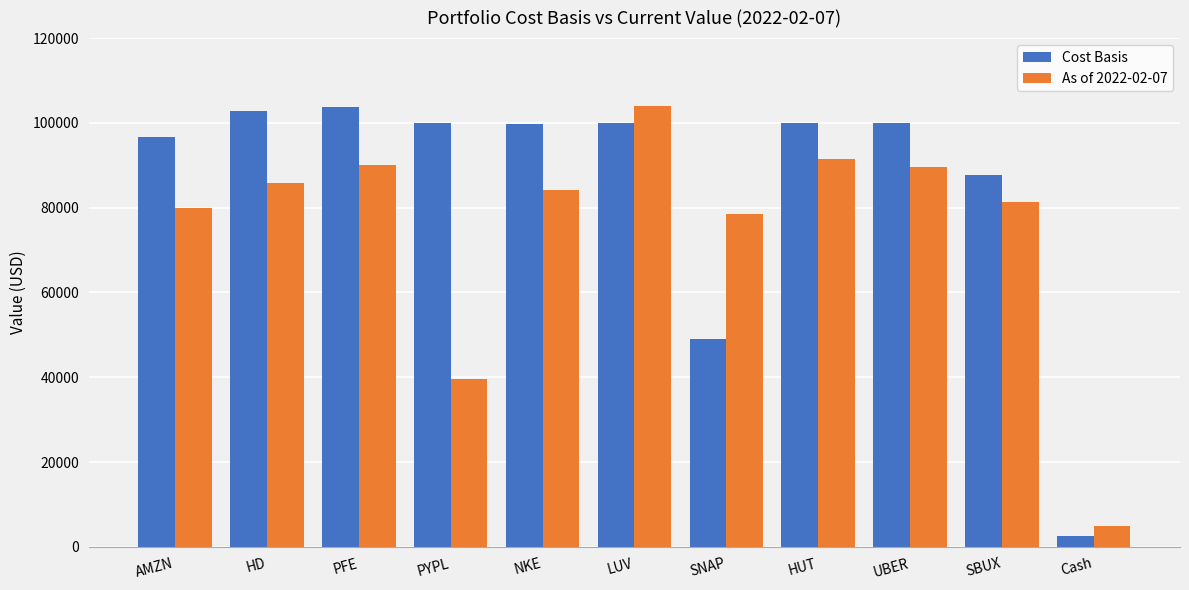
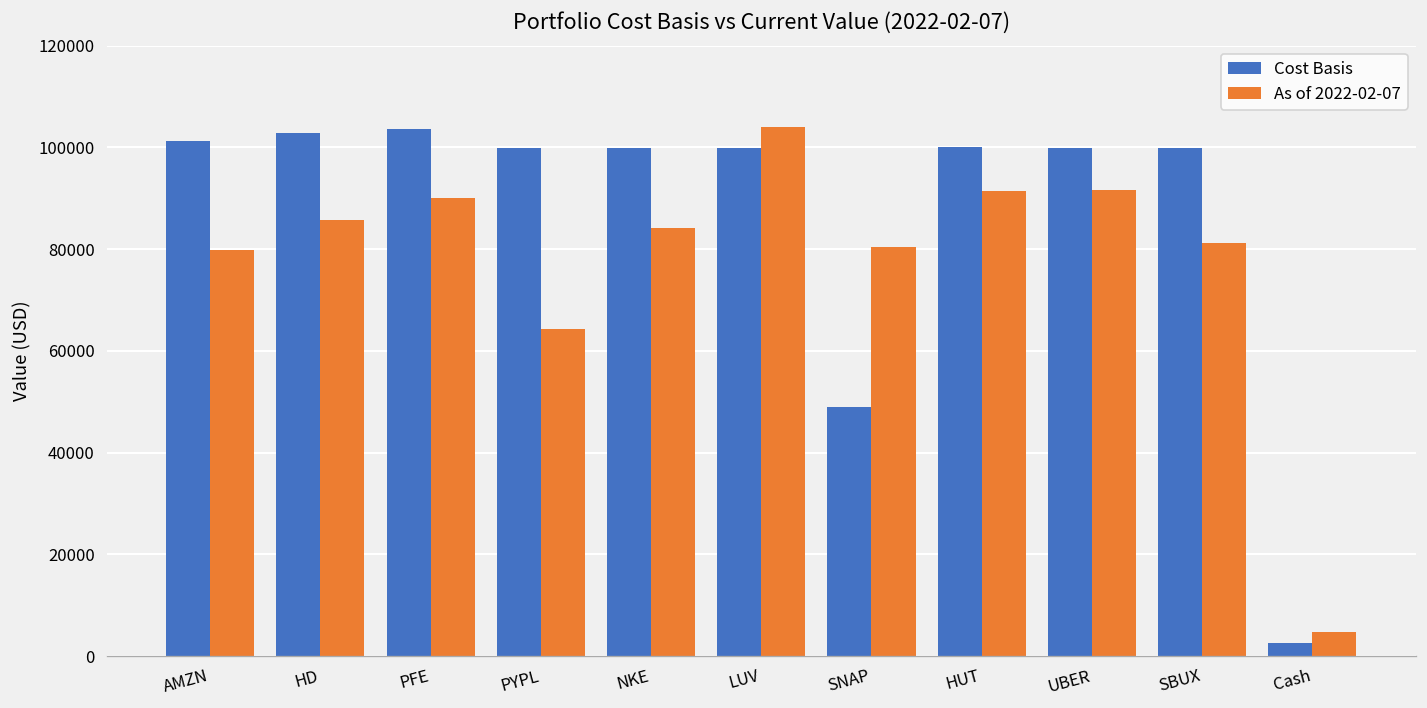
  {
    "Cost Basis": {
-     "AMZN": 97000,
+     "AMZN": 101000,
      "HD": 103000,
      "PFE": 104000,
      "PYPL": 100000,
      "NKE": 100000,
      "LUV": 100000,
      "SNAP": 49000,
      "HUT": 100000,
      "UBER": 100000,
-     "SBUX": 88000,
+     "SBUX": 100000,
      "Cash": 3000
    },
    "As of 2022-02-07": {
      "AMZN": 80000,
      "HD": 86000,
      "PFE": 90000,
-     "PYPL": 40000,
+     "PYPL": 64000,
      "NKE": 84000,
      "LUV": 104000,
-     "SNAP": 78000,
+     "SNAP": 81000,
      "HUT": 91000,
-     "UBER": 89000,
+     "UBER": 92000,
      "SBUX": 81000,
      "Cash": 5000
    }
  }
